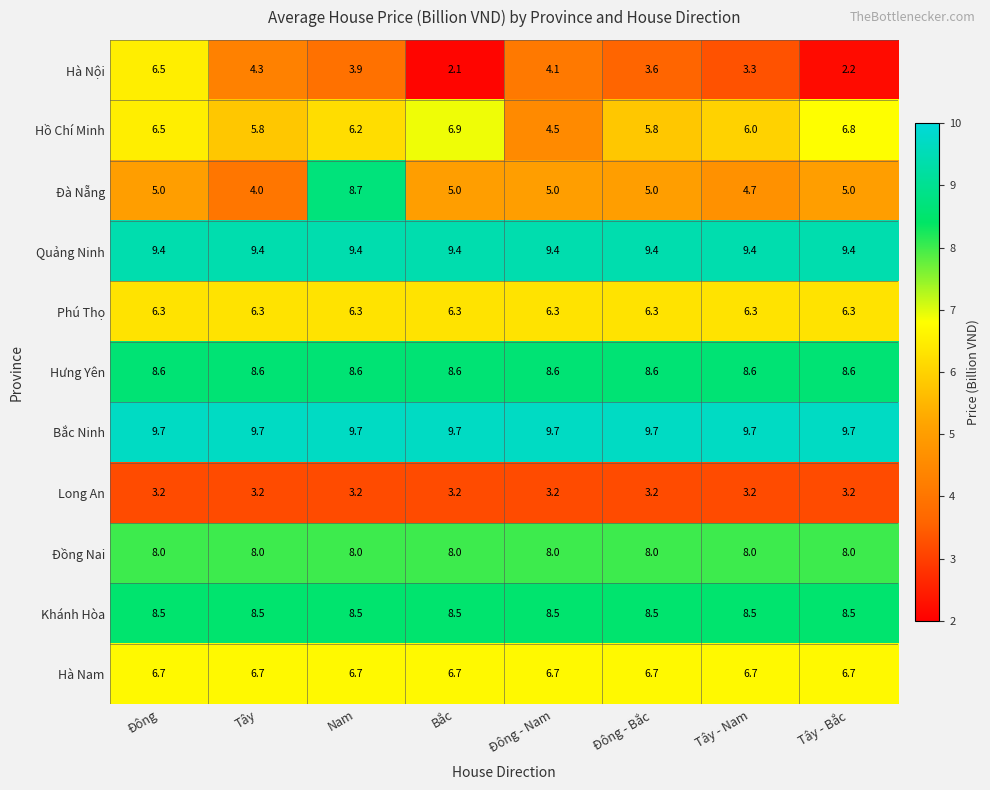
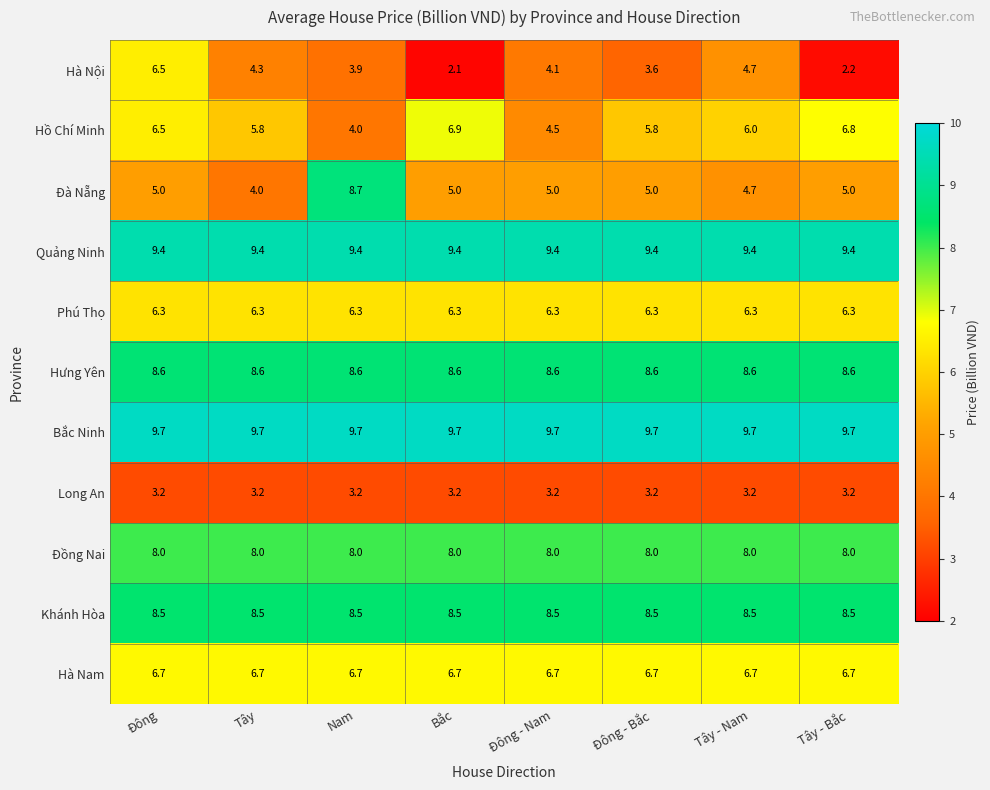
  {
    "Hà Nội": {
      "Đông": 6.5,
      "Tây": 4.3,
      "Nam": 3.9,
      "Bắc": 2.1,
      "Đông - Nam": 4.1,
      "Đông - Bắc": 3.6,
-     "Tây - Nam": 3.3,
+     "Tây - Nam": 4.7,
      "Tây - Bắc": 2.2
    },
    "Hồ Chí Minh": {
      "Đông": 6.5,
      "Tây": 5.8,
-     "Nam": 6.2,
+     "Nam": 4.0,
      "Bắc": 6.9,
      "Đông - Nam": 4.5,
      "Đông - Bắc": 5.8,
      "Tây - Nam": 6.0,
      "Tây - Bắc": 6.8
    },
    "Đà Nẵng": {
      "Đông": 5.0,
      "Tây": 4.0,
      "Nam": 8.7,
      "Bắc": 5.0,
      "Đông - Nam": 5.0,
      "Đông - Bắc": 5.0,
      "Tây - Nam": 4.7,
      "Tây - Bắc": 5.0
    },
    "Quảng Ninh": {
      "Đông": 9.4,
      "Tây": 9.4,
      "Nam": 9.4,
      "Bắc": 9.4,
      "Đông - Nam": 9.4,
      "Đông - Bắc": 9.4,
      "Tây - Nam": 9.4,
      "Tây - Bắc": 9.4
    },
    "Phú Thọ": {
      "Đông": 6.3,
      "Tây": 6.3,
      "Nam": 6.3,
      "Bắc": 6.3,
      "Đông - Nam": 6.3,
      "Đông - Bắc": 6.3,
      "Tây - Nam": 6.3,
      "Tây - Bắc": 6.3
    },
    "Hưng Yên": {
      "Đông": 8.6,
      "Tây": 8.6,
      "Nam": 8.6,
      "Bắc": 8.6,
      "Đông - Nam": 8.6,
      "Đông - Bắc": 8.6,
      "Tây - Nam": 8.6,
      "Tây - Bắc": 8.6
    },
    "Bắc Ninh": {
      "Đông": 9.7,
      "Tây": 9.7,
      "Nam": 9.7,
      "Bắc": 9.7,
      "Đông - Nam": 9.7,
      "Đông - Bắc": 9.7,
      "Tây - Nam": 9.7,
      "Tây - Bắc": 9.7
    },
    "Long An": {
      "Đông": 3.2,
      "Tây": 3.2,
      "Nam": 3.2,
      "Bắc": 3.2,
      "Đông - Nam": 3.2,
      "Đông - Bắc": 3.2,
      "Tây - Nam": 3.2,
      "Tây - Bắc": 3.2
    },
    "Đồng Nai": {
      "Đông": 8.0,
      "Tây": 8.0,
      "Nam": 8.0,
      "Bắc": 8.0,
      "Đông - Nam": 8.0,
      "Đông - Bắc": 8.0,
      "Tây - Nam": 8.0,
      "Tây - Bắc": 8.0
    },
    "Khánh Hòa": {
      "Đông": 8.5,
      "Tây": 8.5,
      "Nam": 8.5,
      "Bắc": 8.5,
      "Đông - Nam": 8.5,
      "Đông - Bắc": 8.5,
      "Tây - Nam": 8.5,
      "Tây - Bắc": 8.5
    },
    "Hà Nam": {
      "Đông": 6.7,
      "Tây": 6.7,
      "Nam": 6.7,
      "Bắc": 6.7,
      "Đông - Nam": 6.7,
      "Đông - Bắc": 6.7,
      "Tây - Nam": 6.7,
      "Tây - Bắc": 6.7
    }
  }
